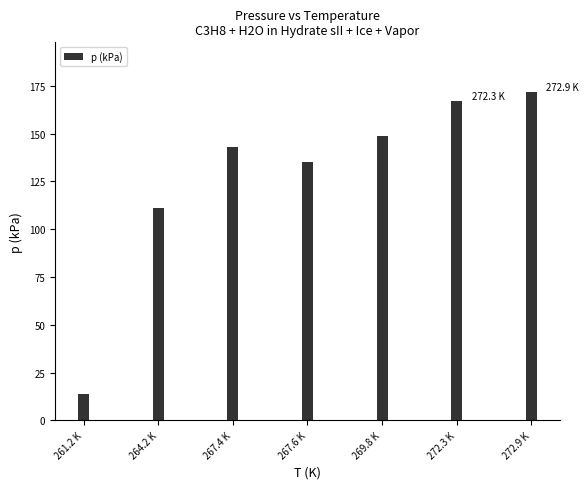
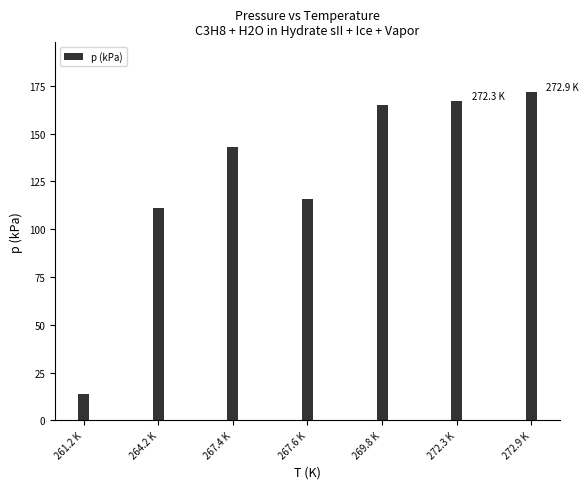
  {
    "261.2 K": 14,
    "264.2 K": 111,
    "267.4 K": 143,
-   "267.6 K": 135,
-   "269.8 K": 149
+   "267.6 K": 116,
+   "269.8 K": 165
  }
